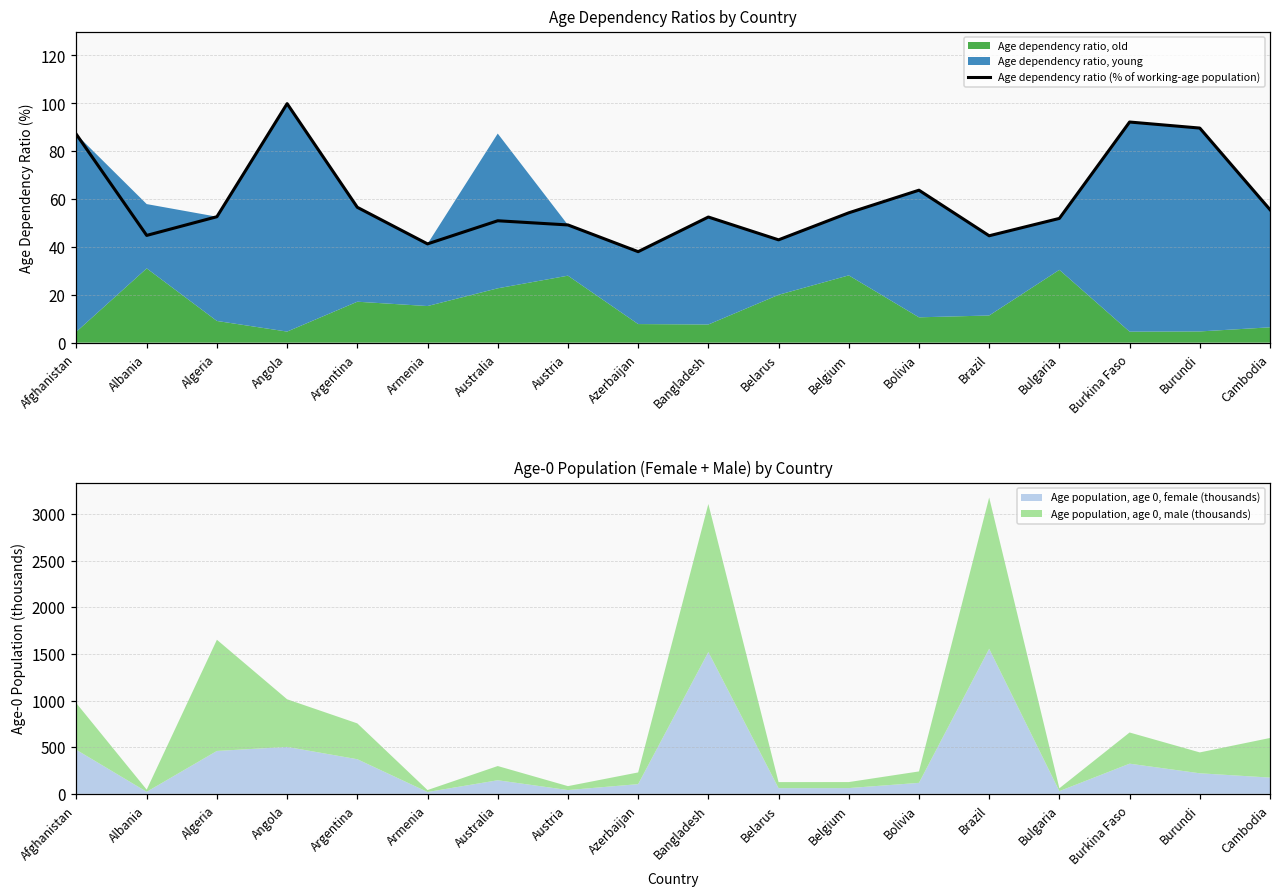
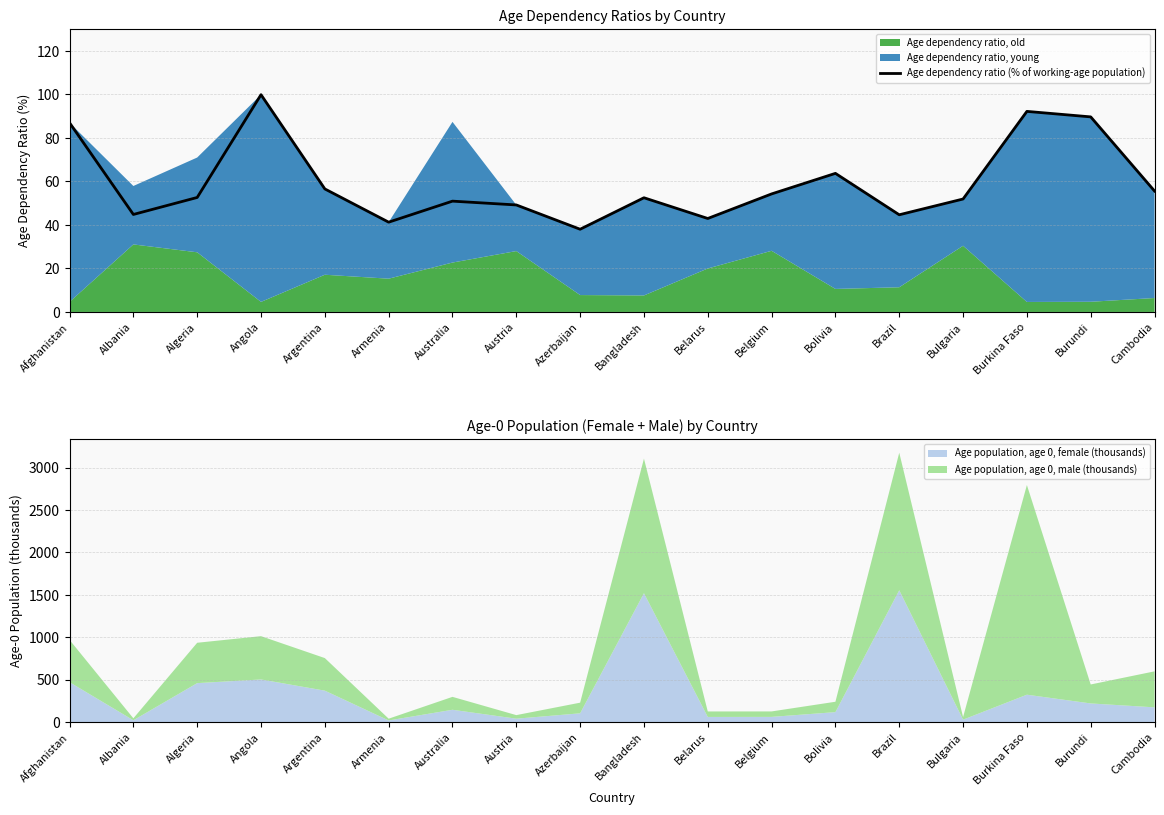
  {
    "Age Dependency Ratios by Country": {
      "Age dependency ratio, old": {
        "Afghanistan": 5,
        "Albania": 31,
-       "Algeria": 9,
+       "Algeria": 27,
        "Angola": 5,
        "Argentina": 17,
        "Armenia": 15,
        "Australia": 23,
        "Austria": 28,
        "Azerbaijan": 8,
        "Bangladesh": 8,
        "Belarus": 20,
        "Belgium": 28,
        "Bolivia": 11,
        "Brazil": 11,
        "Bulgaria": 30,
        "Burkina Faso": 5,
        "Burundi": 5,
        "Cambodia": 6
      },
      "Age dependency ratio (% of working-age population)": {
        "Albania": 45,
        "Australia": 51
      },
      "Age dependency ratio, young": {
        "Albania": 27,
        "Australia": 65
      }
    },
    "Age-0 Population (Female + Male) by Country": {
      "Age population, age 0, female (thousands)": {
        "Afghanistan": 500,
        "Algeria": 500,
        "Angola": 500,
        "Argentina": 400,
        "Australia": 100,
        "Austria": 0,
        "Azerbaijan": 100,
        "Bangladesh": 1500,
        "Belarus": 100,
        "Belgium": 100,
        "Bolivia": 100,
        "Brazil": 1600,
        "Burkina Faso": 300,
        "Burundi": 200,
        "Cambodia": 200
      },
      "Age population, age 0, male (thousands)": {
        "Afghanistan": 500,
-       "Algeria": 1200,
+       "Algeria": 500,
        "Angola": 500,
        "Argentina": 400,
        "Australia": 200,
        "Austria": 0,
        "Azerbaijan": 100,
        "Bangladesh": 1600,
        "Belarus": 100,
        "Belgium": 100,
        "Bolivia": 100,
        "Brazil": 1600,
        "Bulgaria": 0,
-       "Burkina Faso": 300,
+       "Burkina Faso": 2500,
        "Burundi": 200,
        "Cambodia": 400
      }
    }
  }
